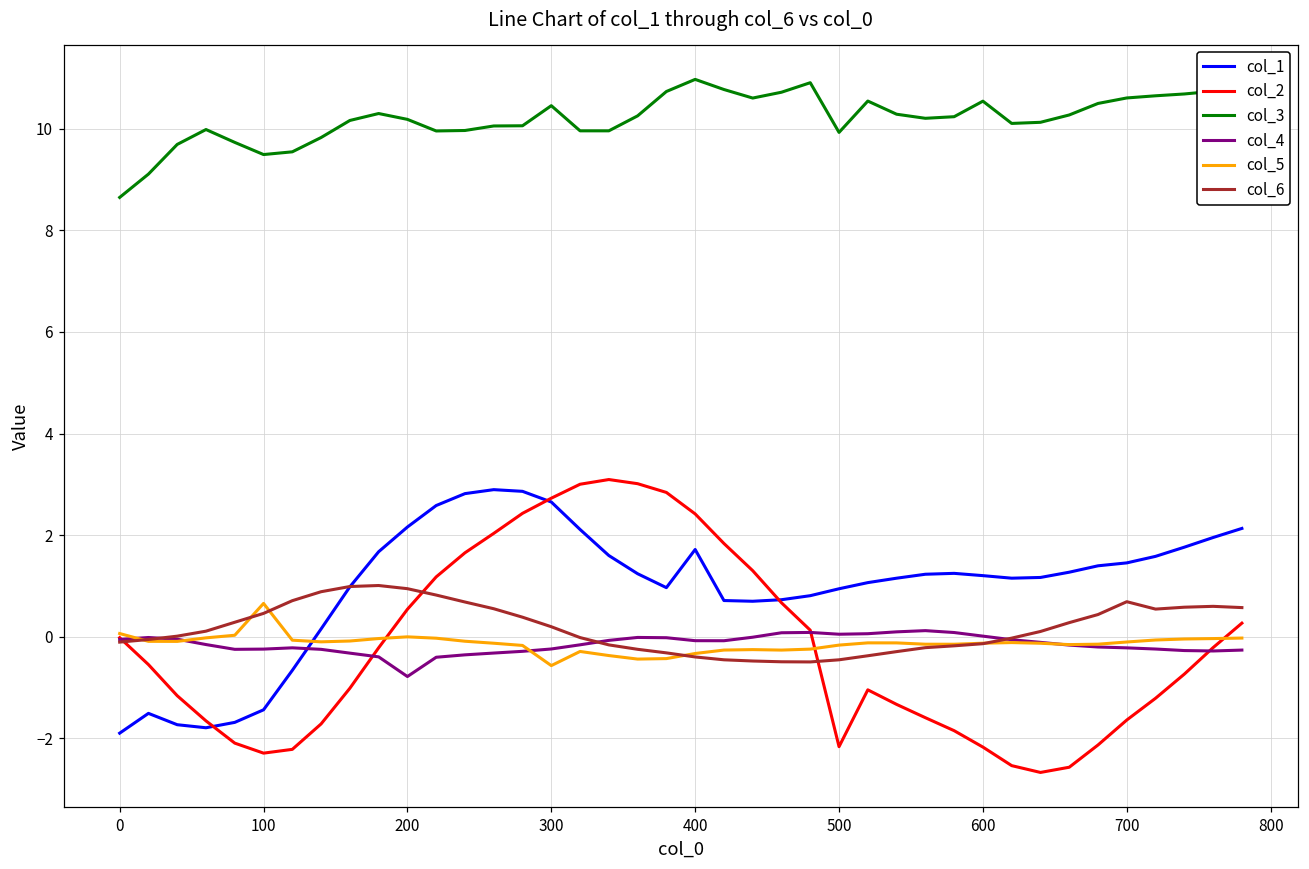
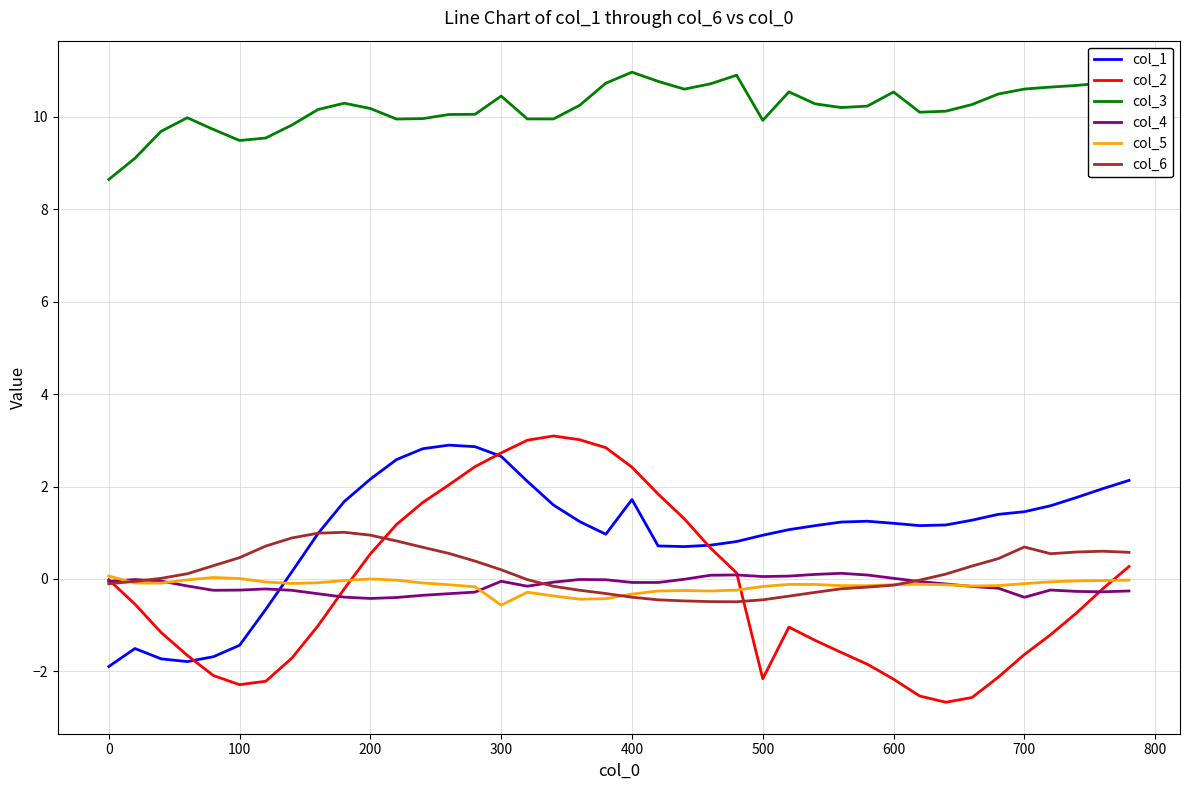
  {
    "col_1": {
      "0": -1.9,
      "100": -1.4,
      "200": 2.2,
      "300": 2.7,
      "400": 1.7,
      "500": 0.9,
      "600": 1.2,
      "700": 1.5
    },
    "col_2": {
      "100": -2.3,
      "200": 0.5,
      "300": 2.7,
      "400": 2.4,
      "500": -2.2,
      "600": -2.2,
      "700": -1.6
    },
    "col_3": {
      "0": 8.6,
      "100": 9.5,
      "200": 10.2,
      "300": 10.5,
      "400": 11.0,
      "500": 9.9,
      "600": 10.5,
      "700": 10.6
    },
    "col_4": {
      "100": -0.2,
-     "200": -0.8,
-     "300": -0.2,
+     "200": -0.4,
+     "300": -0.1,
      "400": -0.1,
      "500": 0.1,
      "600": 0.0,
-     "700": -0.2
+     "700": -0.4
    },
    "col_5": {
      "0": 0.1,
-     "100": 0.7,
+     "100": 0.0,
      "200": 0.0,
      "300": -0.6,
      "400": -0.3,
      "500": -0.2,
      "700": -0.1
    },
    "col_6": {
      "100": 0.5,
      "200": 0.9,
      "300": 0.2,
      "400": -0.4,
      "500": -0.5,
      "700": 0.7
    }
  }
